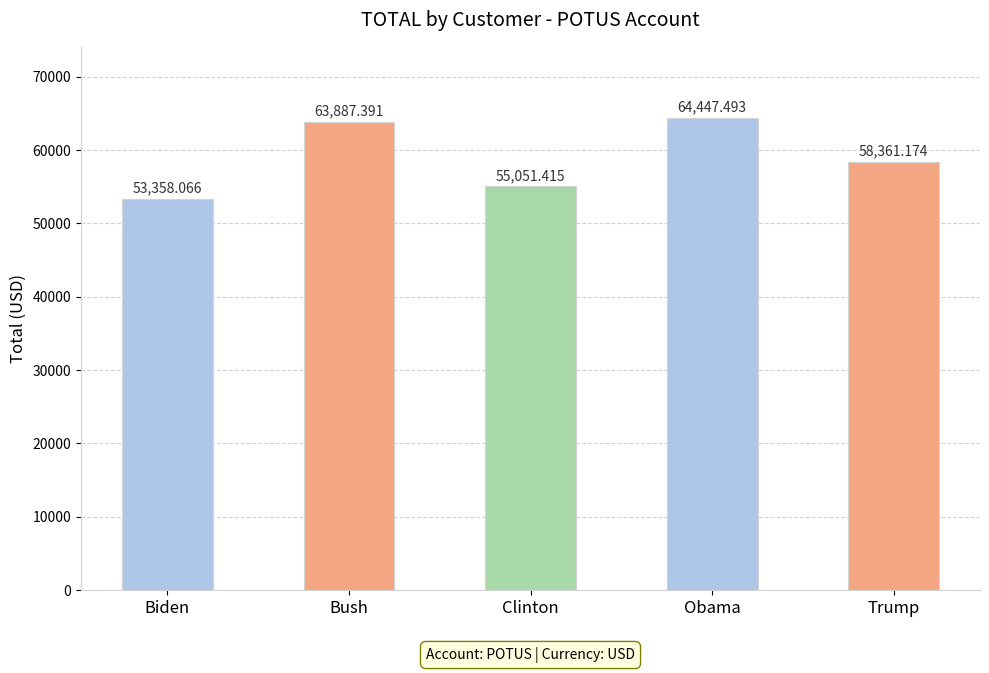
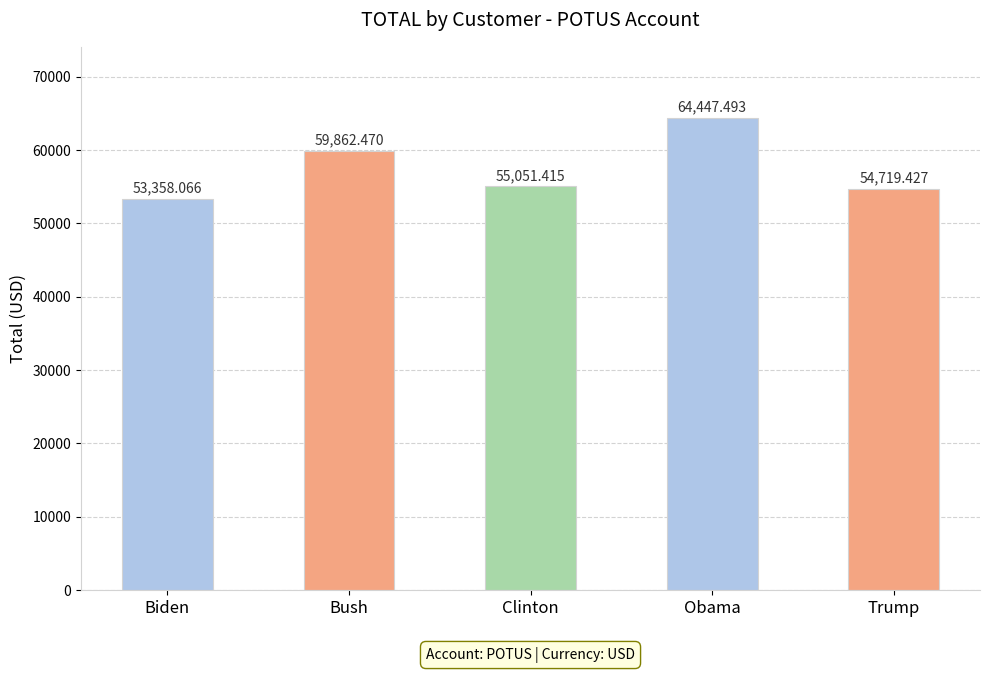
  {
    "Biden": "53,358.066",
-   "Bush": "63,887.391",
+   "Bush": "59,862.470",
    "Clinton": "55,051.415",
    "Obama": "64,447.493",
-   "Trump": "58,361.174"
+   "Trump": "54,719.427"
  }
